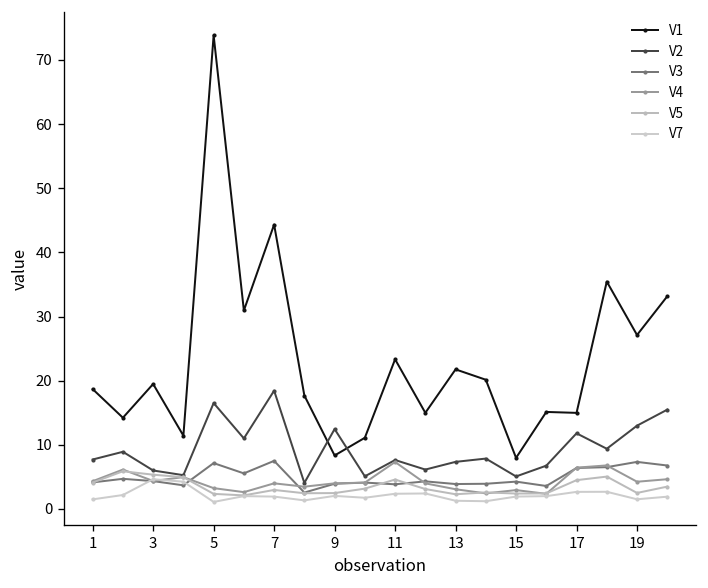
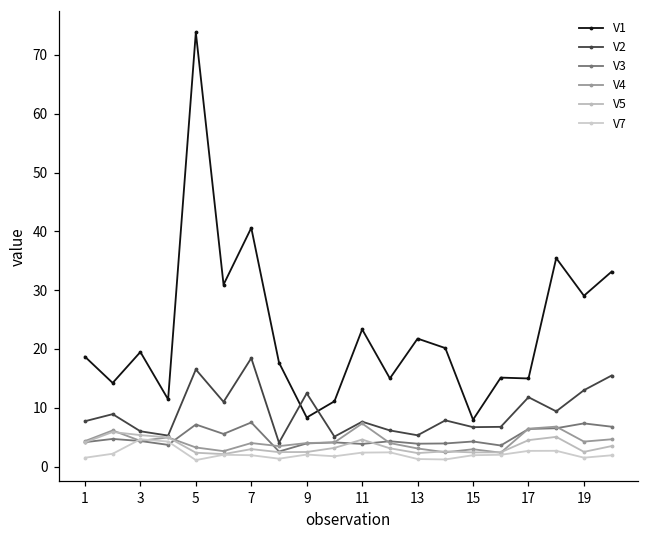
  {
    "V1": {
      "1": 19,
      "3": 19,
      "5": 74,
-     "7": 44,
+     "7": 41,
      "9": 8,
      "11": 23,
      "13": 22,
      "15": 8,
      "17": 15,
-     "19": 27
+     "19": 29
    },
    "V2": {
      "1": 8,
      "3": 6,
      "5": 17,
      "7": 18,
      "9": 12,
-     "13": 7,
-     "15": 5,
+     "13": 5,
+     "15": 7,
      "17": 12,
      "19": 13
    }
  }
